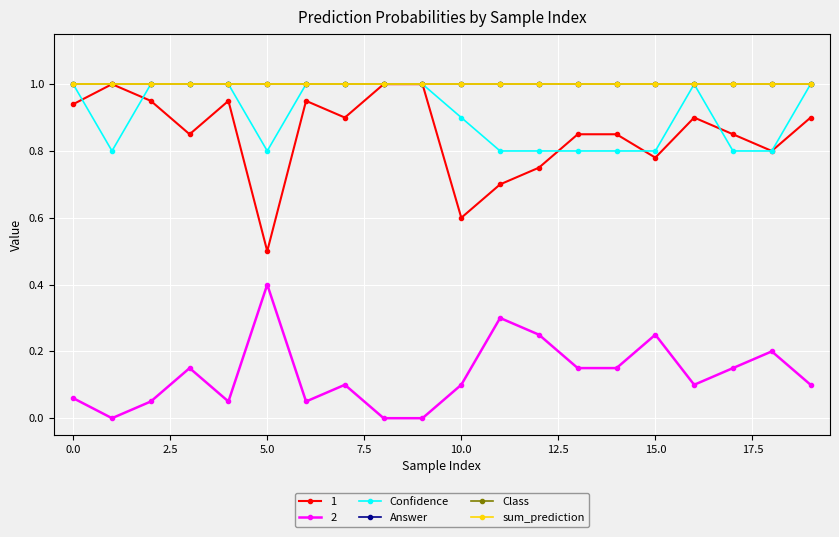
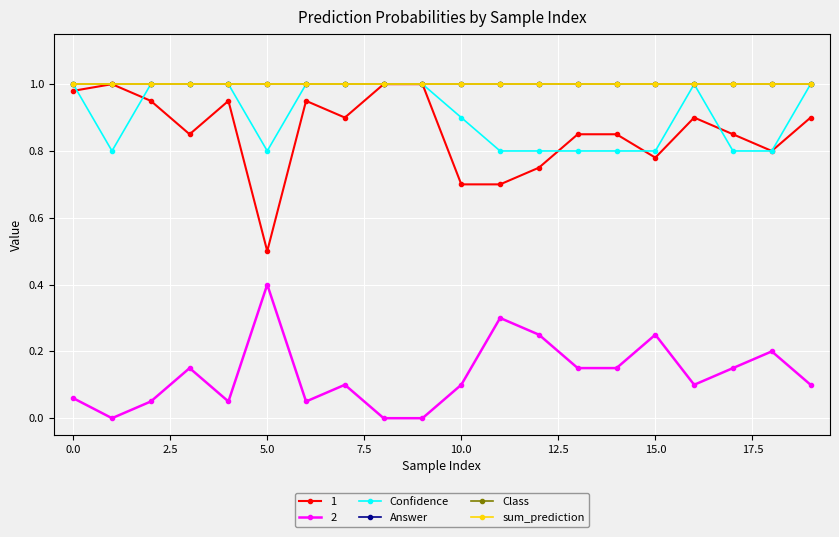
  {
    "1": {
-     "0.0": 0.94,
+     "0.0": 0.98,
      "5.0": 0.50,
-     "10.0": 0.6,
+     "10.0": 0.7,
      "15.0": 0.78
    },
    "2": {
      "0.0": 0.06,
      "5.0": 0.40,
      "10.0": 0.10,
      "15.0": 0.25
    },
    "Confidence": {
      "5.0": 0.80,
      "10.0": 0.90,
      "15.0": 0.80
    },
    "sum_prediction": {
      "5.0": 1.00,
      "10.0": 1.00,
      "15.0": 1.00
    }
  }
